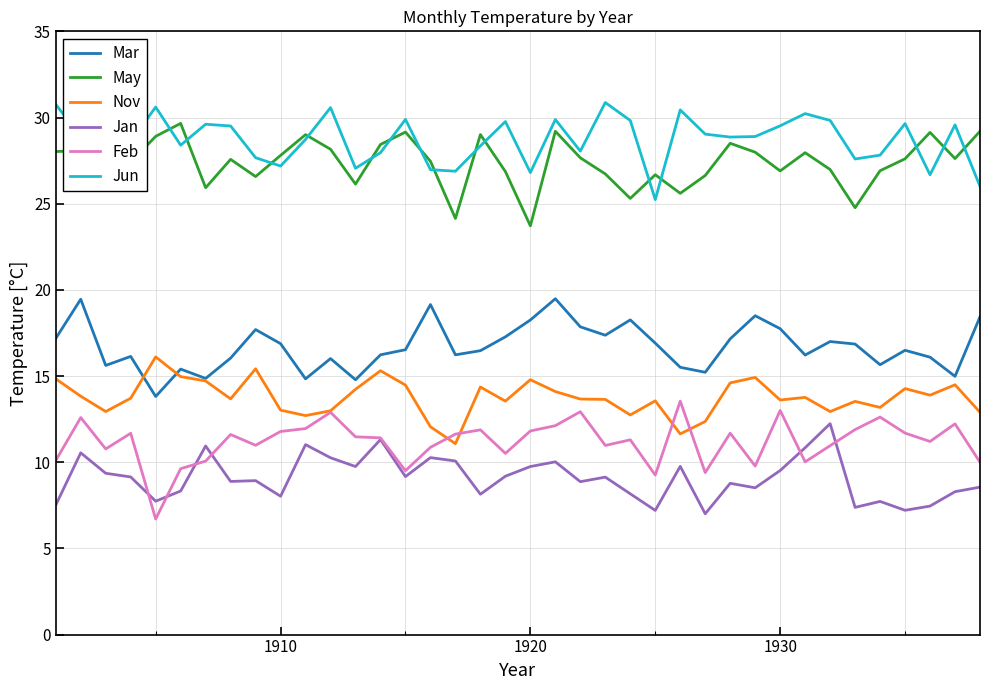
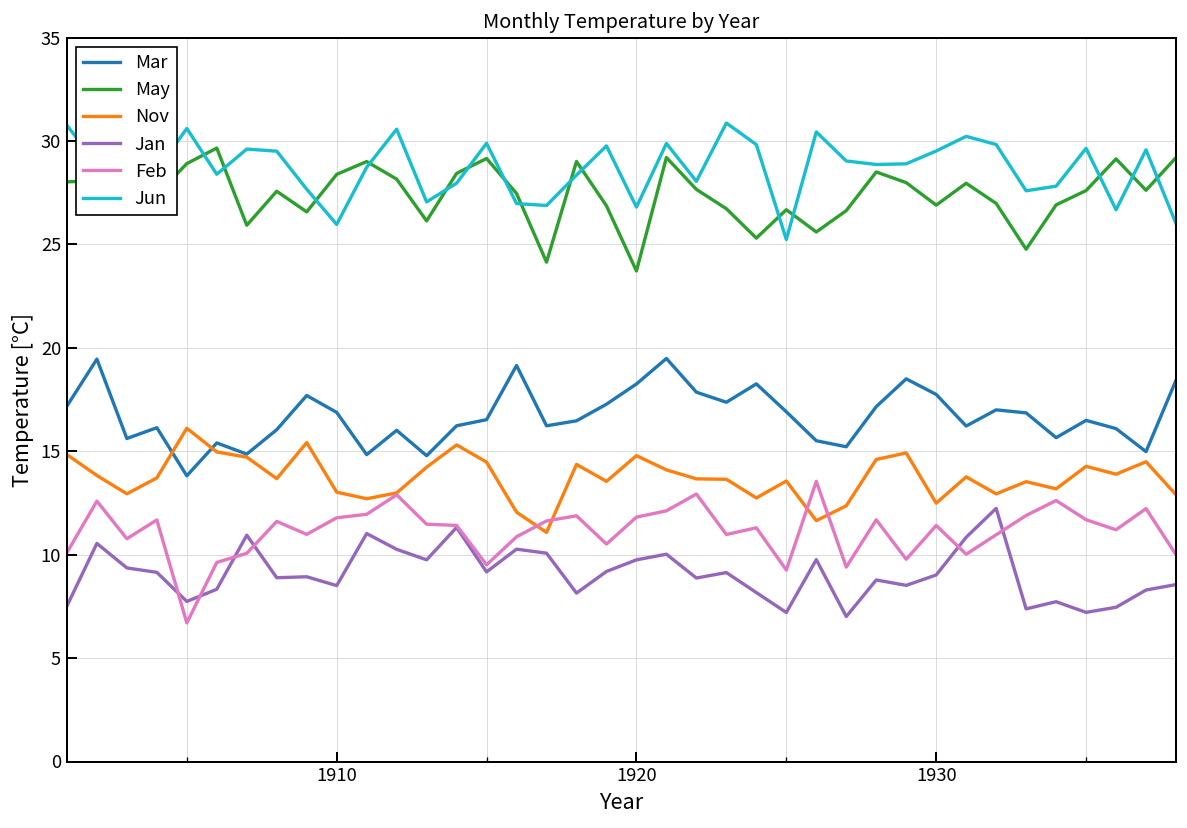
  {
    "Mar": {
      "1910": 16.9,
      "1920": 18.3,
      "1930": 17.7
    },
    "May": {
-     "1910": 27.8,
+     "1910": 28.4,
      "1920": 23.7,
      "1930": 26.9
    },
    "Nov": {
      "1910": 13.0,
      "1920": 14.8,
-     "1930": 13.6
+     "1930": 12.5
    },
    "Jan": {
-     "1910": 8.0,
+     "1910": 8.5,
      "1920": 9.8,
-     "1930": 9.5
+     "1930": 9.0
    },
    "Feb": {
      "1910": 11.8,
      "1920": 11.8,
-     "1930": 13.0
+     "1930": 11.4
    },
    "Jun": {
-     "1910": 27.2,
+     "1910": 26.0,
      "1920": 26.8,
      "1930": 29.5
    }
  }
